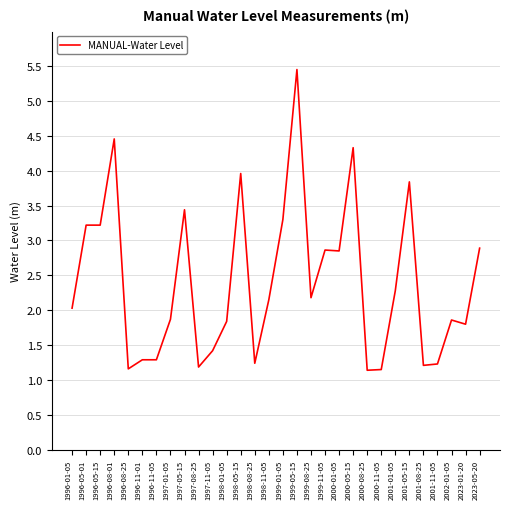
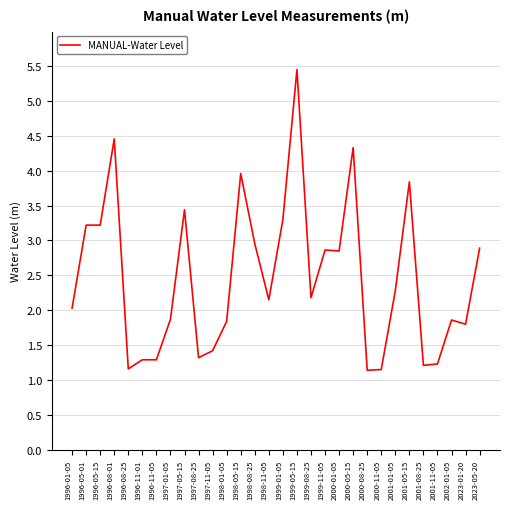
  {
    "1996-01-05": 2.0,
    "1996-05-01": 3.2,
    "1996-05-15": 3.2,
    "1996-08-01": 4.5,
    "1996-08-25": 1.2,
    "1996-11-01": 1.3,
    "1996-11-05": 1.3,
    "1997-01-05": 1.9,
    "1997-05-15": 3.4,
-   "1997-08-25": 1.2,
+   "1997-08-25": 1.3,
    "1997-11-05": 1.4,
    "1998-01-05": 1.8,
    "1998-05-15": 4.0,
-   "1998-08-25": 1.2,
+   "1998-08-25": 3.0,
    "1998-11-05": 2.2,
    "1999-01-05": 3.3,
    "1999-05-15": 5.4,
    "1999-08-25": 2.2,
    "1999-11-05": 2.9,
    "2000-01-05": 2.8,
    "2000-05-15": 4.3,
    "2000-08-25": 1.1,
    "2000-11-05": 1.1,
    "2001-01-05": 2.3,
    "2001-05-15": 3.8,
    "2001-08-25": 1.2,
    "2001-11-05": 1.2,
    "2002-01-05": 1.9,
    "2023-01-20": 1.8,
    "2023-05-20": 2.9
  }
